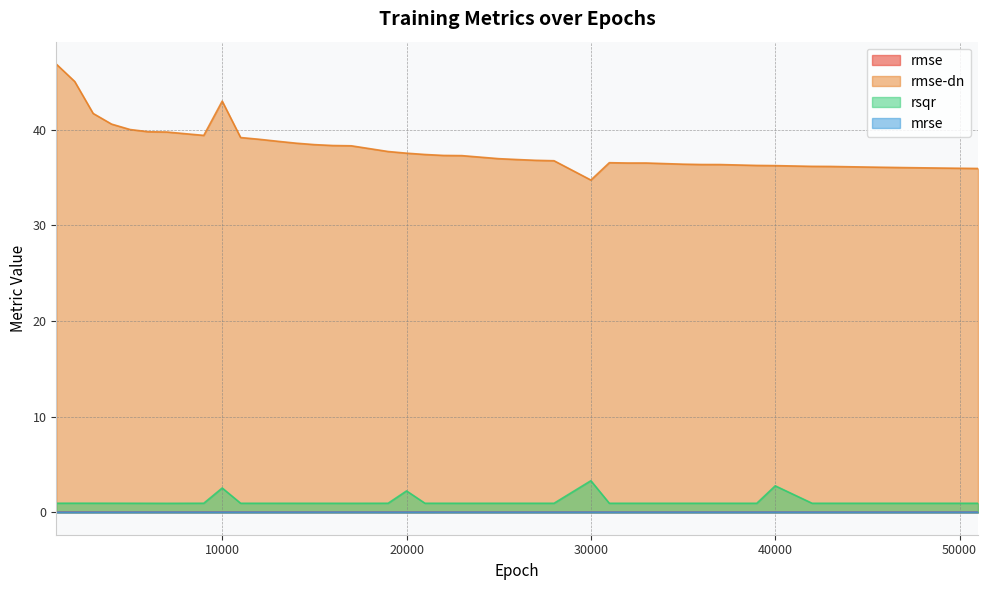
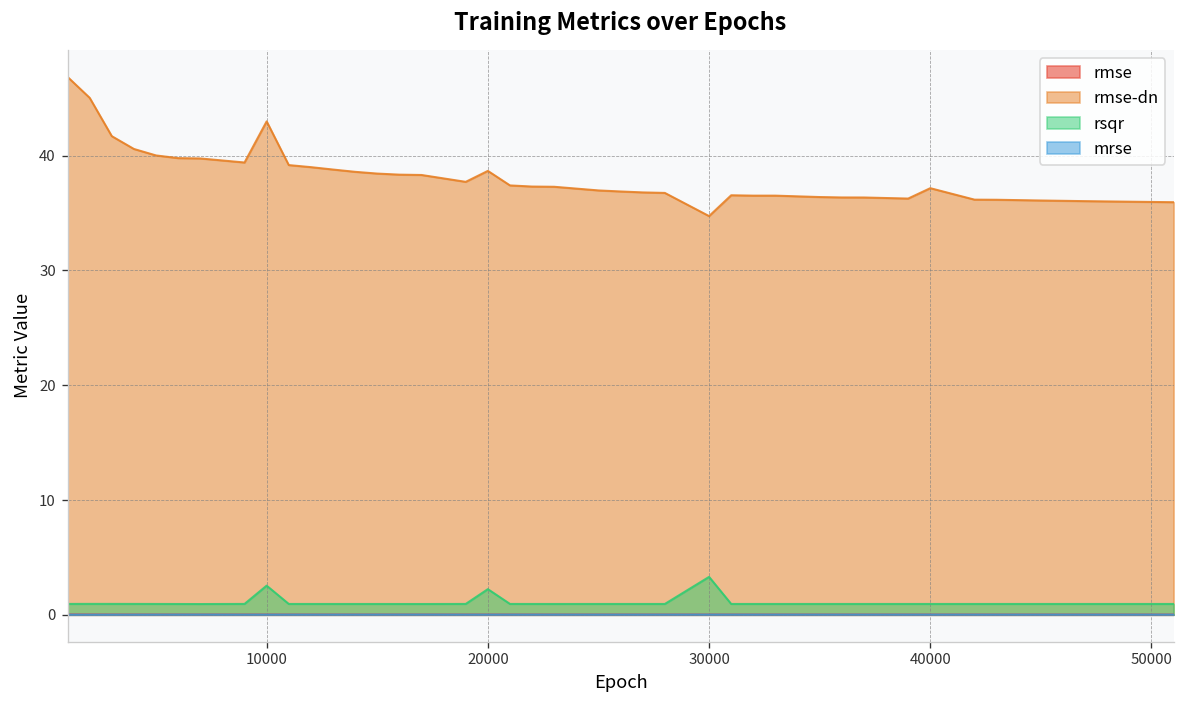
  {
    "mrse": {
      "10000": 0,
      "20000": 0,
      "30000": 0,
      "40000": 0
    },
    "rmse-dn": {
      "10000": 43,
-     "20000": 38,
+     "20000": 39,
      "30000": 35,
-     "40000": 36
+     "40000": 37
    },
    "rsqr": {
      "10000": 3,
      "20000": 2,
      "30000": 3,
-     "40000": 3
+     "40000": 1
    }
  }
